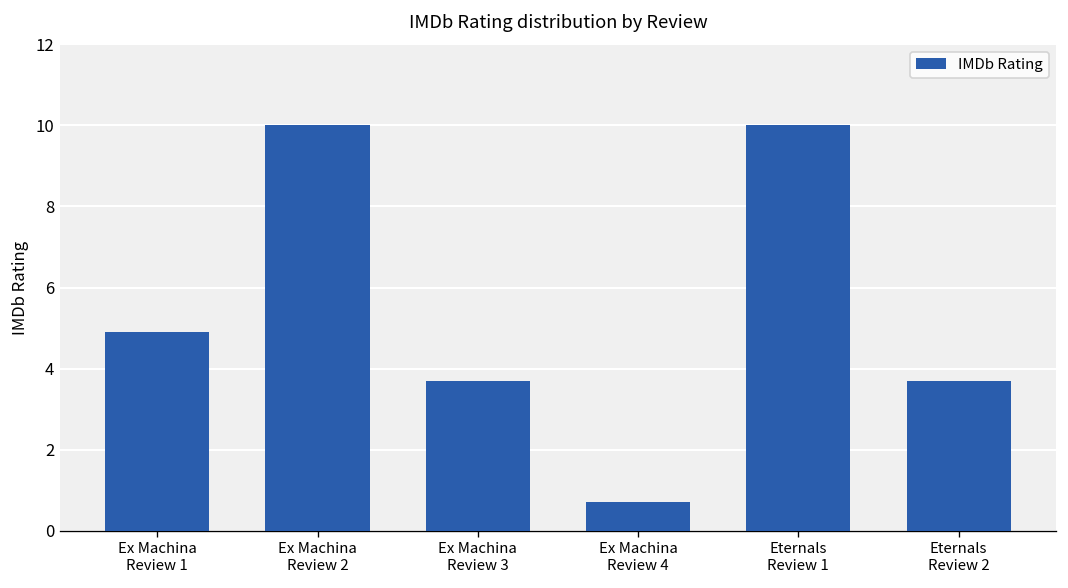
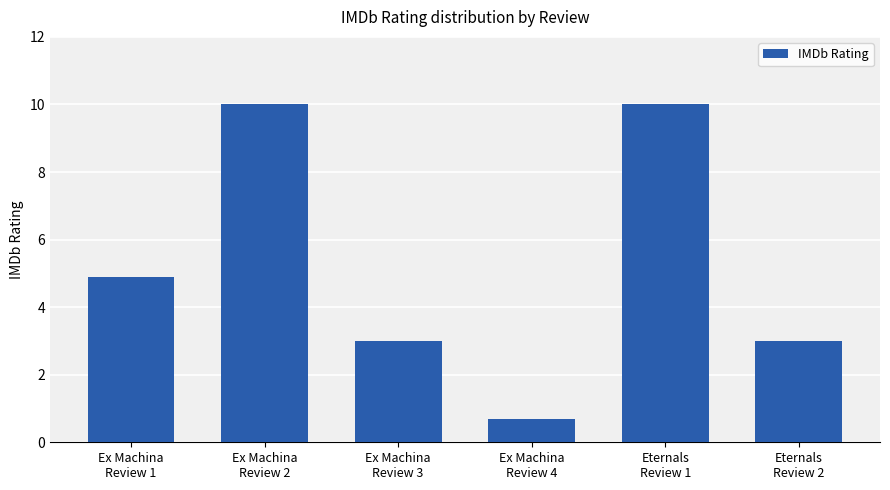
  {
    "Ex Machina Review 1": 4.9,
    "Ex Machina Review 2": 10.0,
-   "Ex Machina Review 3": 3.7,
+   "Ex Machina Review 3": 3.0,
    "Ex Machina Review 4": 0.7,
    "Eternals Review 1": 10.0,
-   "Eternals Review 2": 3.7
+   "Eternals Review 2": 3.0
  }
